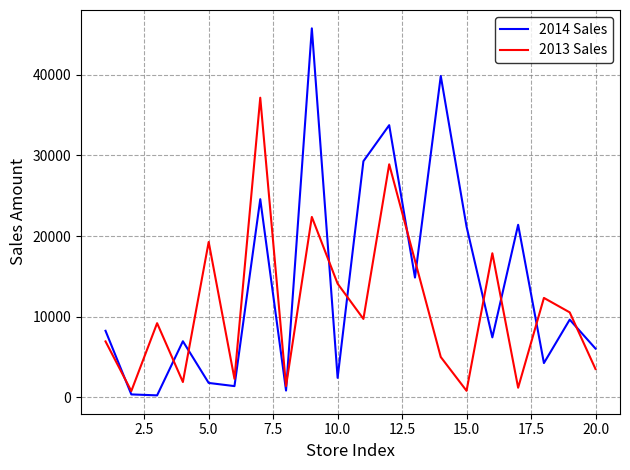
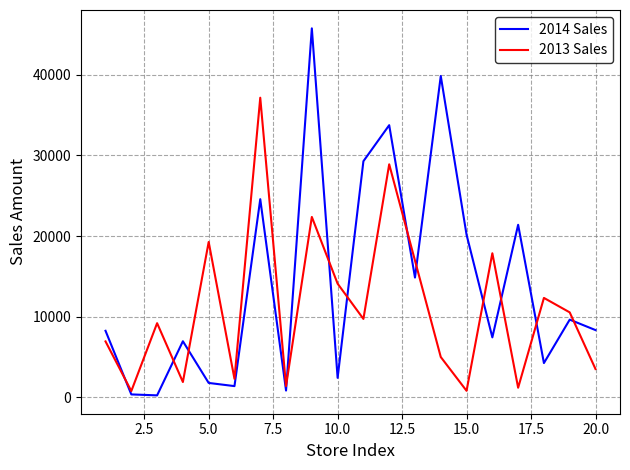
  {
    "2014 Sales": {
      "5.0": 2000,
      "10.0": 2000,
-     "15.0": 21000,
-     "20.0": 6000
+     "15.0": 20000,
+     "20.0": 8000
    },
    "2013 Sales": {
      "5.0": 19000,
      "10.0": 14000,
      "15.0": 1000,
      "20.0": 4000
    }
  }
